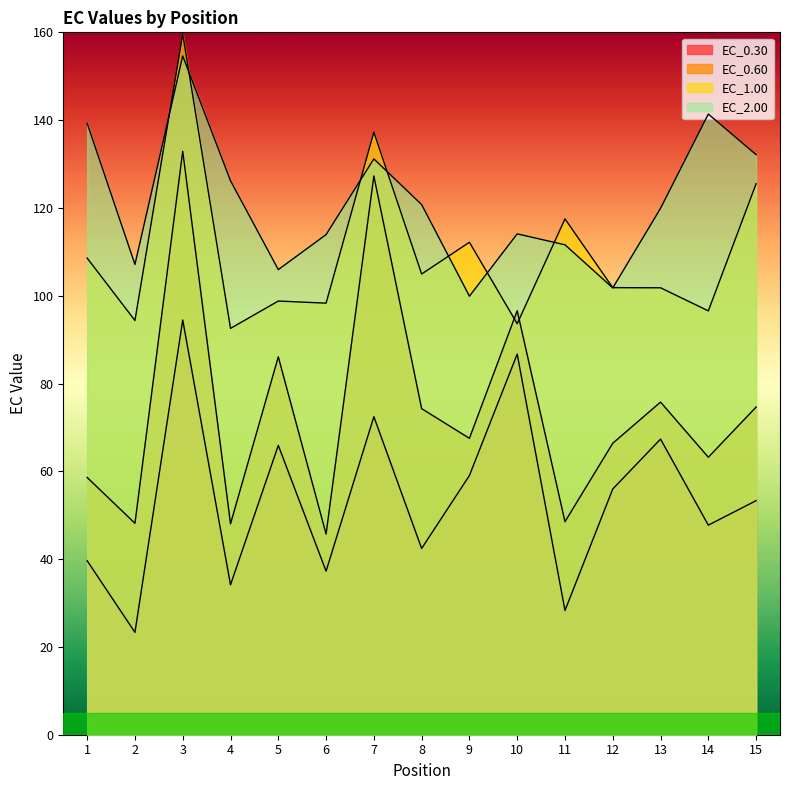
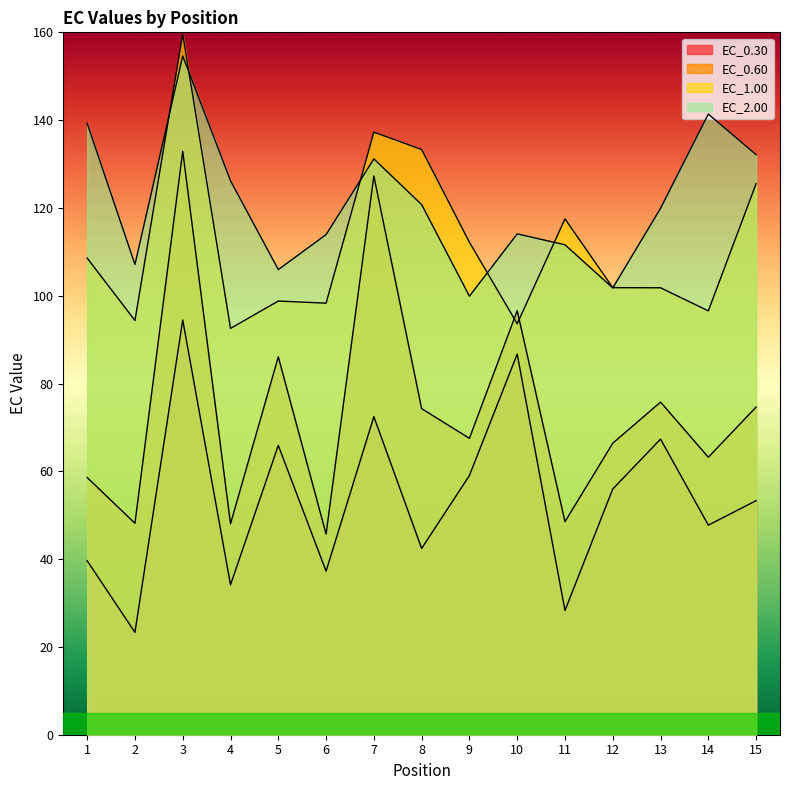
  {
    "EC_0.30": {
      "1": 40,
      "2": 23,
      "3": 94,
      "4": 34,
      "5": 66,
      "6": 37,
      "7": 72,
      "8": 42,
      "9": 59,
      "10": 87,
      "11": 28,
      "12": 56,
      "13": 67,
      "14": 48,
      "15": 53
    },
    "EC_0.60": {
      "1": 59,
      "2": 48,
      "3": 133,
      "4": 48,
      "5": 86,
      "6": 46,
      "7": 127,
      "8": 74,
      "9": 68,
      "10": 97,
      "11": 49,
      "12": 66,
      "13": 76,
      "14": 63,
      "15": 75
    },
    "EC_1.00": {
      "1": 109,
      "2": 94,
      "3": 160,
      "4": 93,
      "5": 99,
      "6": 98,
      "7": 137,
-     "8": 105,
+     "8": 133,
      "9": 112,
      "10": 94,
      "11": 118,
      "13": 102,
      "14": 97,
      "15": 126
    },
    "EC_2.00": {
      "1": 139,
      "2": 107,
      "3": 155,
      "4": 126,
      "5": 106,
      "6": 114,
      "7": 131,
      "8": 121,
      "9": 100,
      "10": 114,
      "11": 112,
      "13": 120,
      "15": 132
    }
  }
